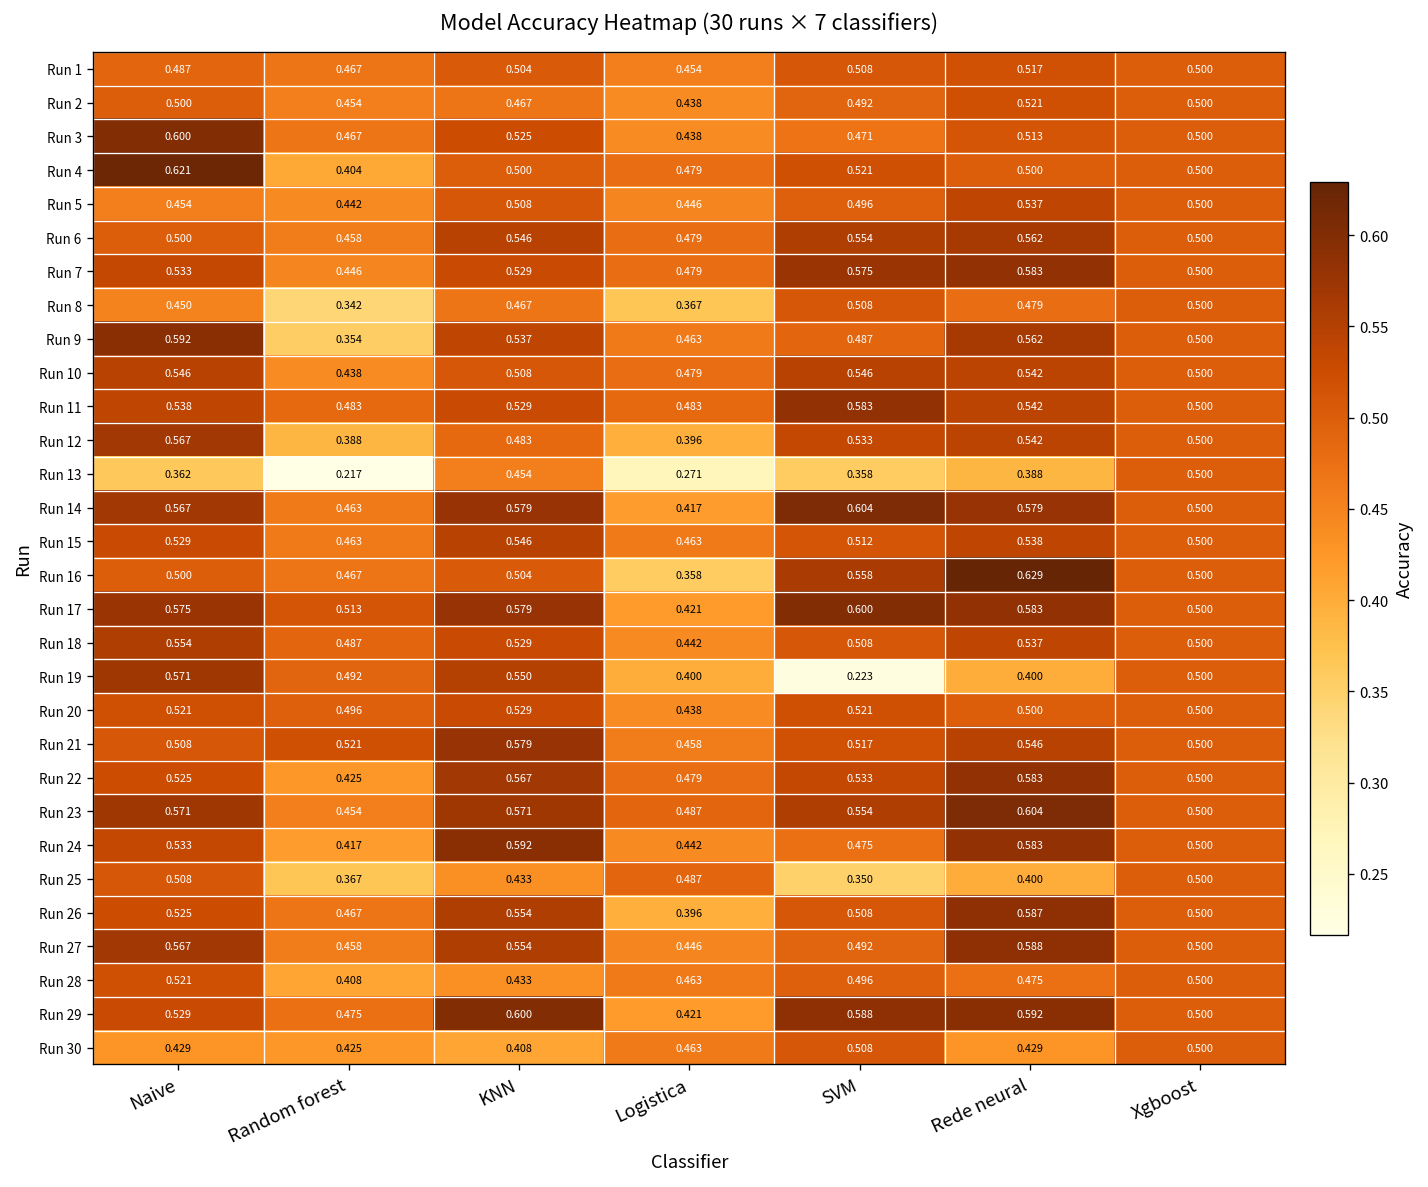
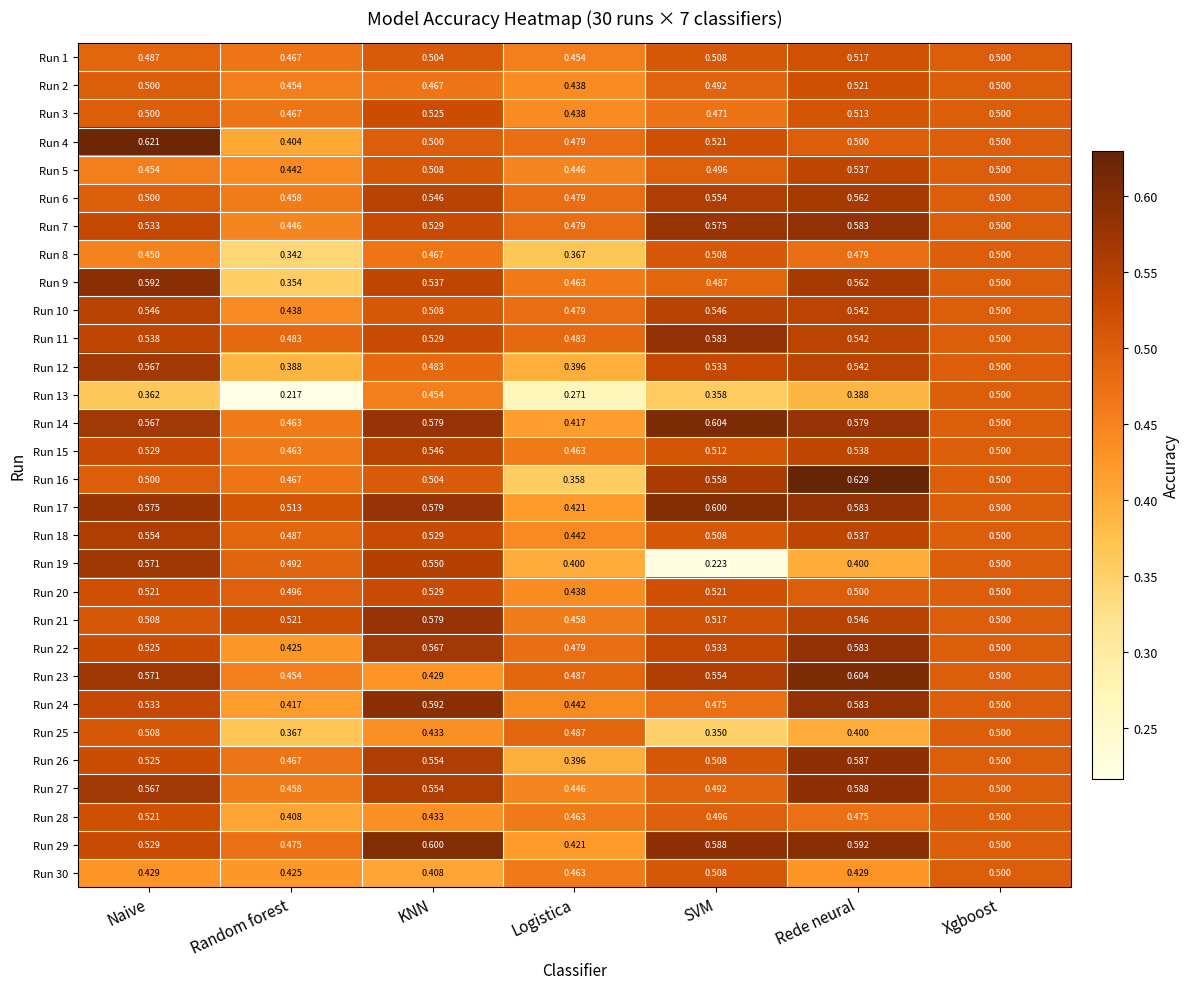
  {
    "Run 3": {
-     "Naive": 0.600,
+     "Naive": 0.500,
      "Random forest": 0.467,
      "KNN": 0.525,
      "Logistica": 0.438,
      "SVM": 0.471,
      "Rede neural": 0.513,
      "Xgboost": 0.500
    },
    "Run 23": {
      "Naive": 0.571,
      "Random forest": 0.454,
-     "KNN": 0.571,
+     "KNN": 0.429,
      "Logistica": 0.487,
      "SVM": 0.554,
      "Rede neural": 0.604,
      "Xgboost": 0.500
    }
  }
